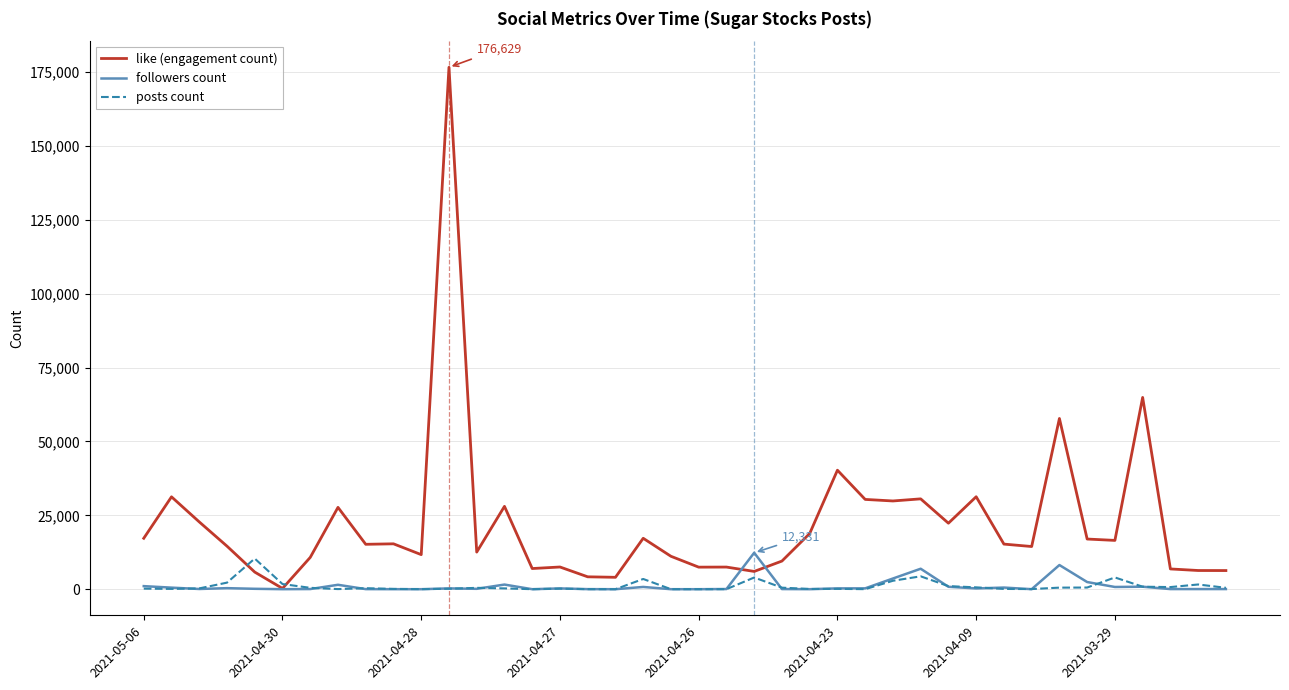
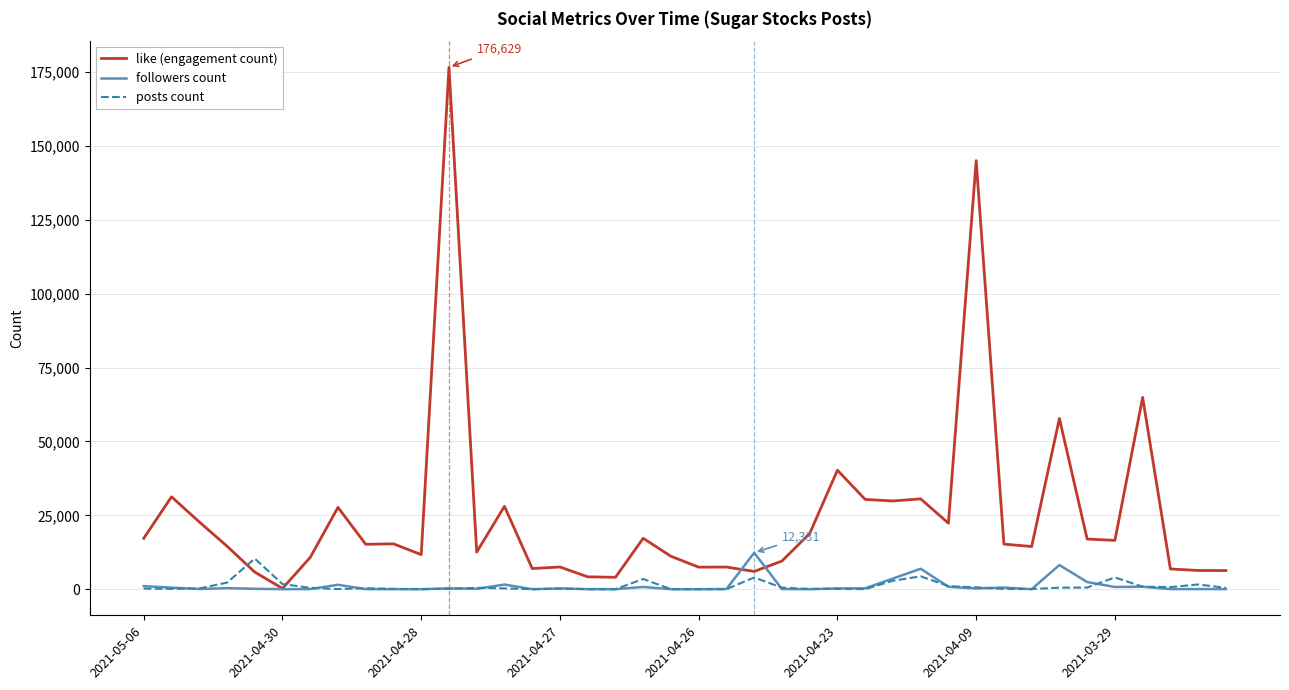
  {
    "like (engagement count)": {
      "2021-05-06": "17,000",
-     "2021-04-09": "31,000",
+     "2021-04-09": "145,000",
      "2021-03-29": "17,000"
    }
  }
